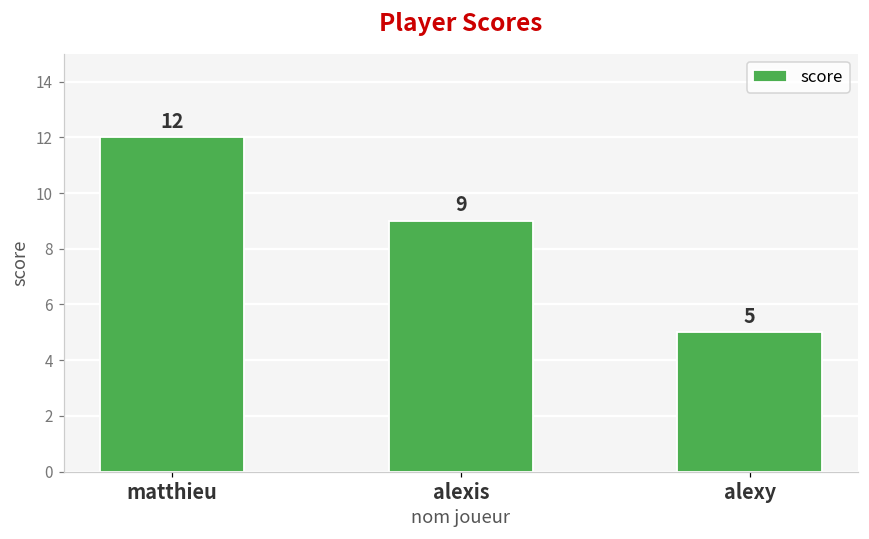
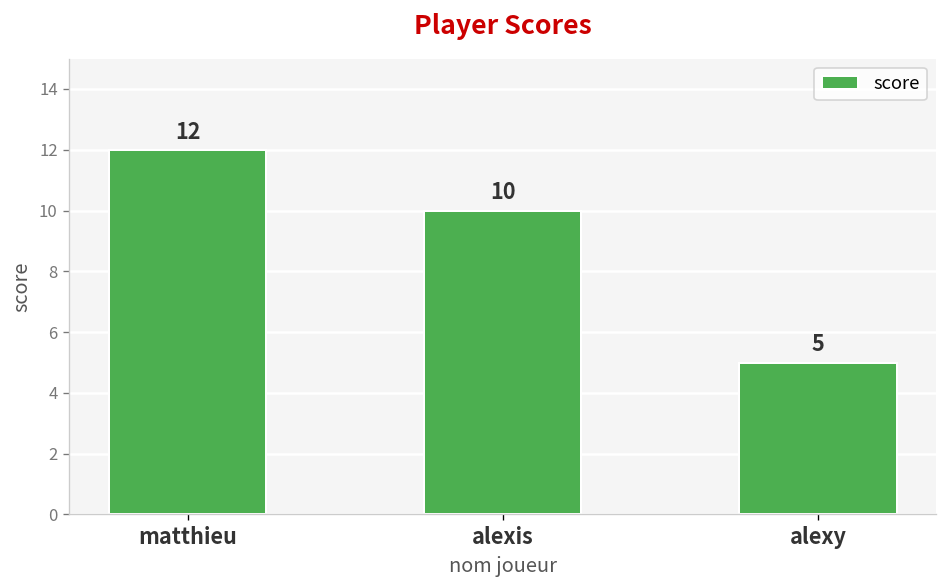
  {
    "matthieu": 12,
-   "alexis": 9,
+   "alexis": 10,
    "alexy": 5
  }
